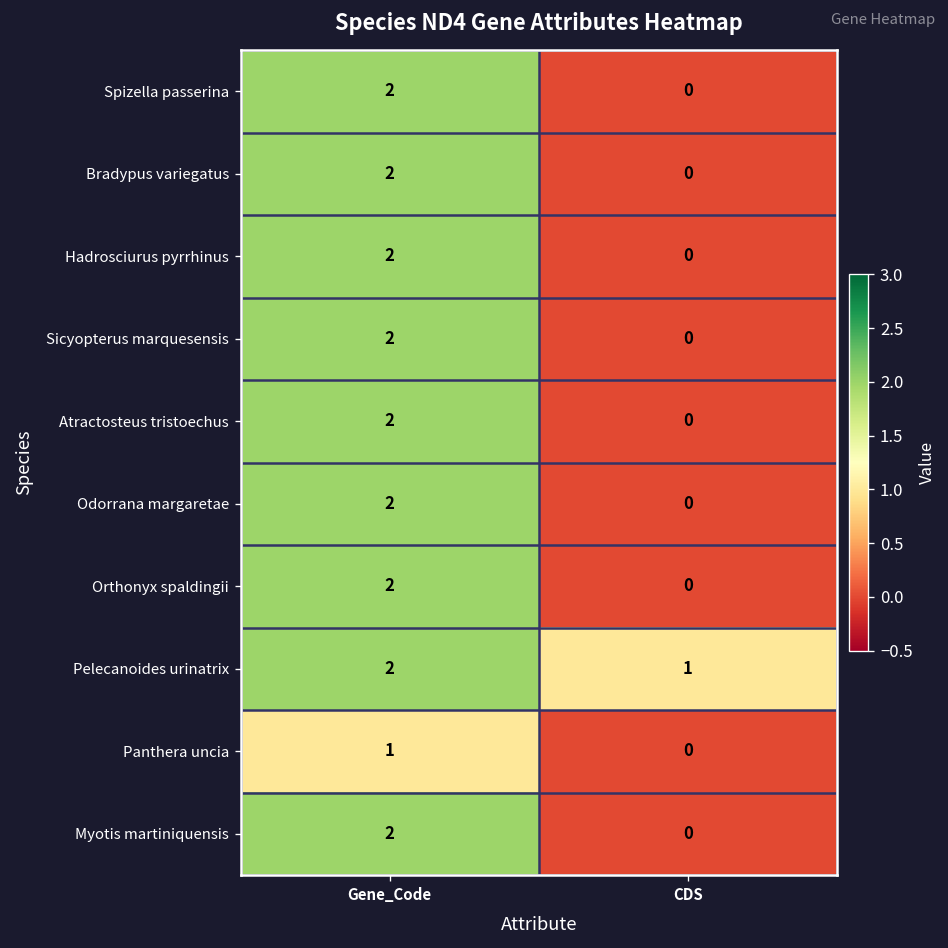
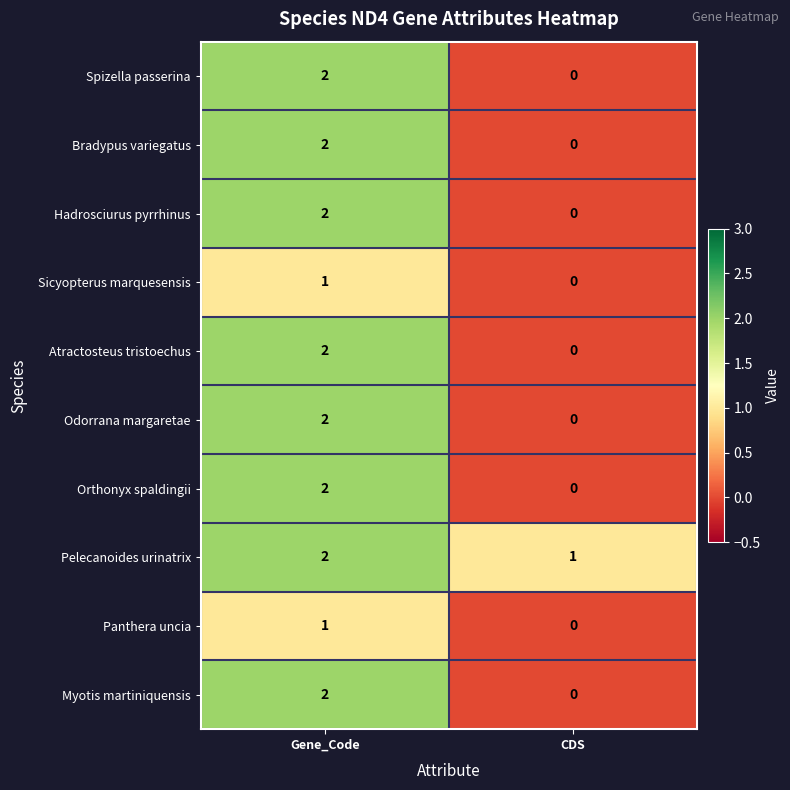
  {
    "Spizella passerina": {
      "Gene_Code": 2,
      "CDS": 0
    },
    "Bradypus variegatus": {
      "Gene_Code": 2,
      "CDS": 0
    },
    "Hadrosciurus pyrrhinus": {
      "Gene_Code": 2,
      "CDS": 0
    },
    "Sicyopterus marquesensis": {
-     "Gene_Code": 2,
+     "Gene_Code": 1,
      "CDS": 0
    },
    "Atractosteus tristoechus": {
      "Gene_Code": 2,
      "CDS": 0
    },
    "Odorrana margaretae": {
      "Gene_Code": 2,
      "CDS": 0
    },
    "Orthonyx spaldingii": {
      "Gene_Code": 2,
      "CDS": 0
    },
    "Pelecanoides urinatrix": {
      "Gene_Code": 2,
      "CDS": 1
    },
    "Panthera uncia": {
      "Gene_Code": 1,
      "CDS": 0
    },
    "Myotis martiniquensis": {
      "Gene_Code": 2,
      "CDS": 0
    }
  }
